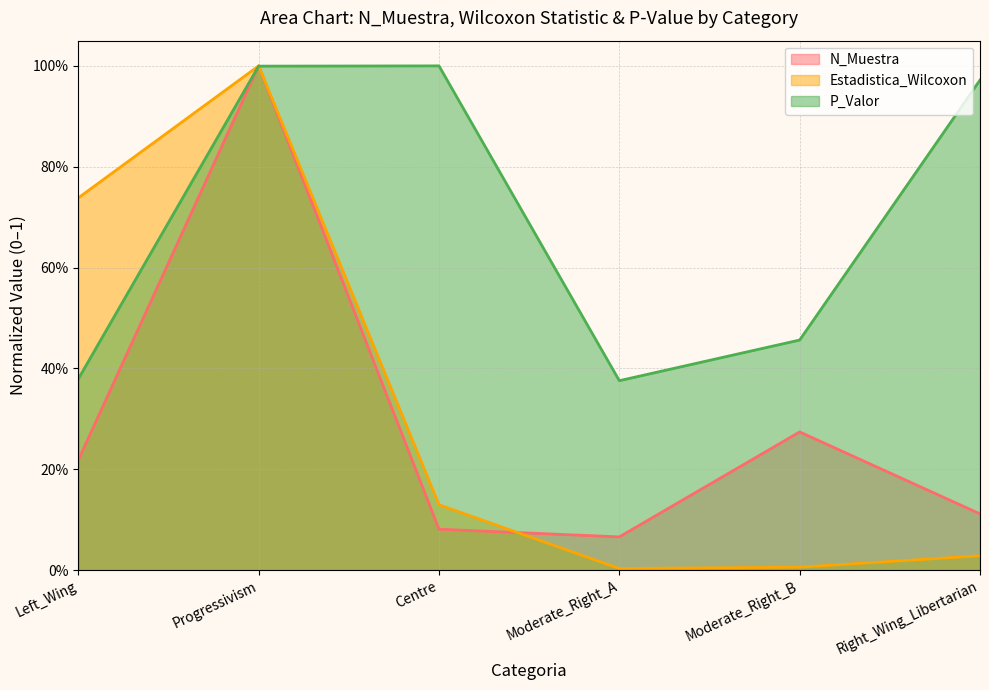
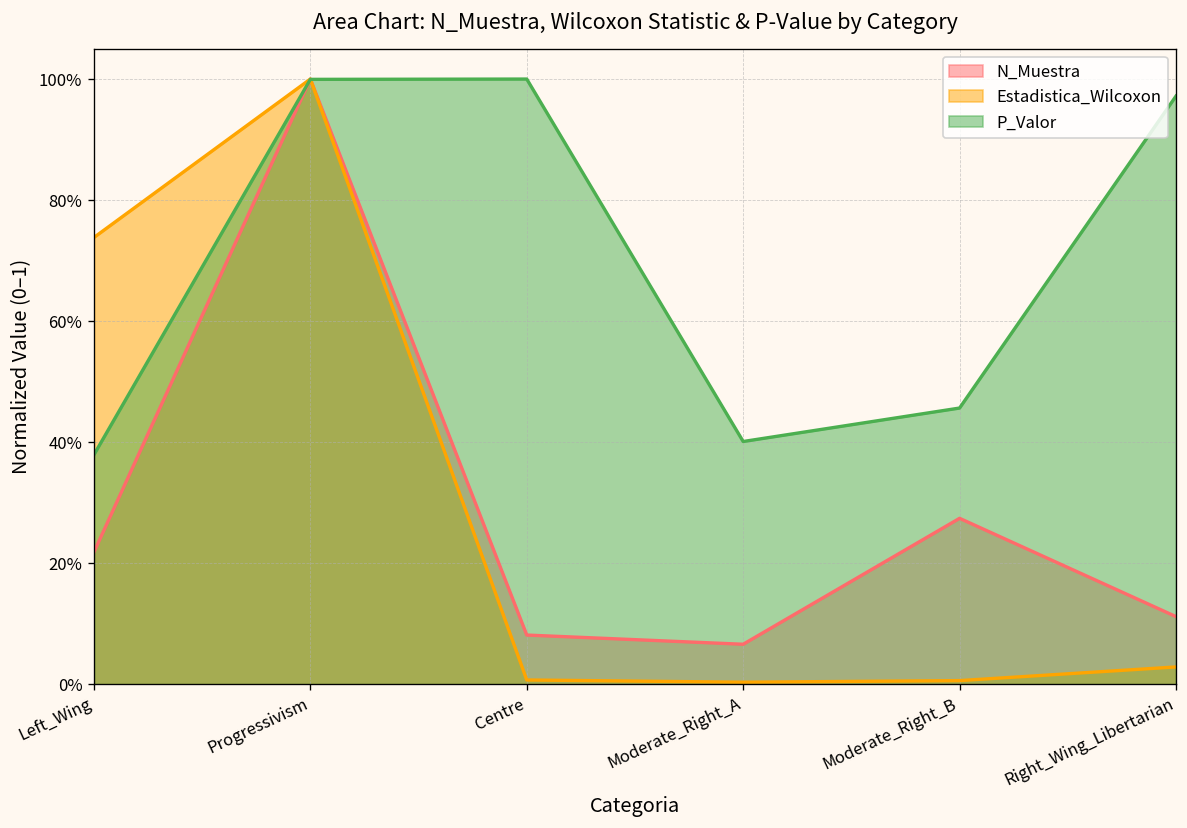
  {
    "N_Muestra": {
      "Left_Wing": "22%",
      "Centre": "8%",
      "Moderate_Right_A": "7%",
      "Moderate_Right_B": "27%",
      "Right_Wing_Libertarian": "11%"
    },
    "Estadistica_Wilcoxon": {
      "Left_Wing": "74%",
-     "Centre": "13%",
+     "Centre": "1%",
      "Moderate_Right_A": "0%",
      "Moderate_Right_B": "1%",
      "Right_Wing_Libertarian": "3%"
    },
    "P_Valor": {
      "Left_Wing": "38%",
      "Centre": "100%",
-     "Moderate_Right_A": "38%",
+     "Moderate_Right_A": "40%",
      "Moderate_Right_B": "46%",
      "Right_Wing_Libertarian": "97%"
    }
  }
